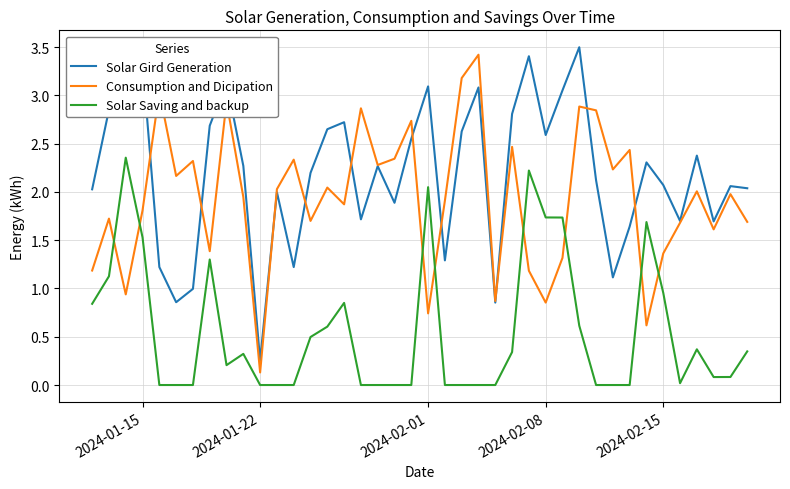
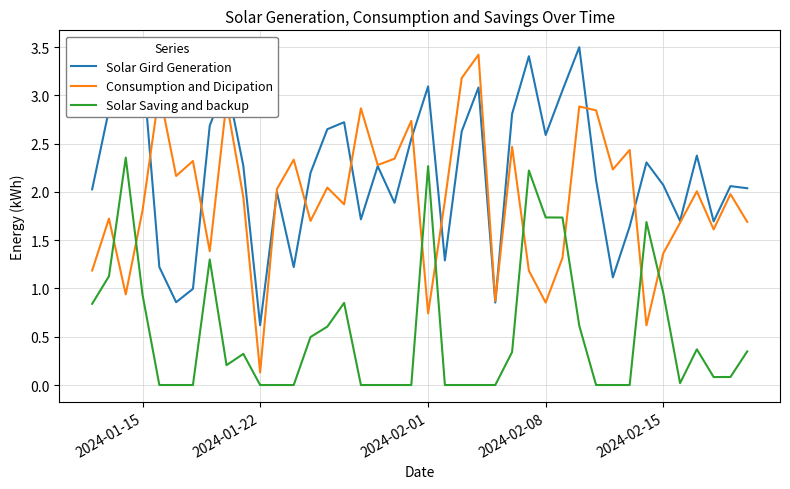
  {
    "Solar Gird Generation": {
-     "2024-01-22": 0.3,
+     "2024-01-22": 0.6,
      "2024-02-01": 3.1,
      "2024-02-08": 2.6,
      "2024-02-15": 2.1
    },
    "Consumption and Dicipation": {
      "2024-01-15": 1.8,
      "2024-01-22": 0.1,
      "2024-02-01": 0.7,
      "2024-02-08": 0.9,
      "2024-02-15": 1.4
    },
    "Solar Saving and backup": {
-     "2024-01-15": 1.5,
+     "2024-01-15": 0.9,
      "2024-01-22": 0.0,
-     "2024-02-01": 2.0,
+     "2024-02-01": 2.3,
      "2024-02-08": 1.7,
      "2024-02-15": 1.0
    }
  }
